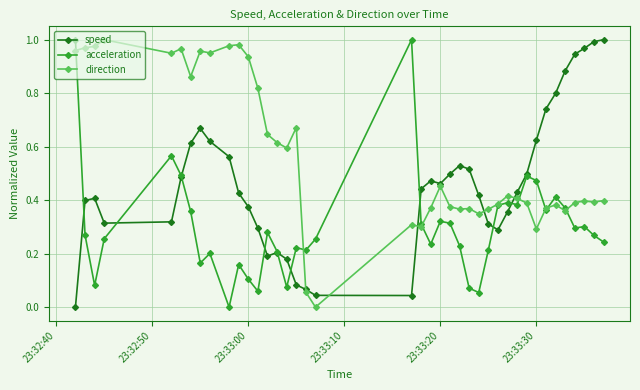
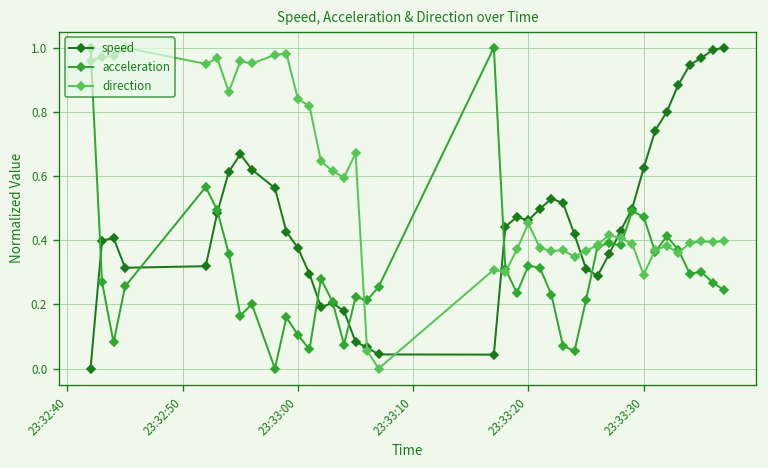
  {
    "direction": {
-     "23:33:00": 0.94,
+     "23:33:00": 0.84,
      "23:33:20": 0.45,
      "23:33:30": 0.29
    }
  }
